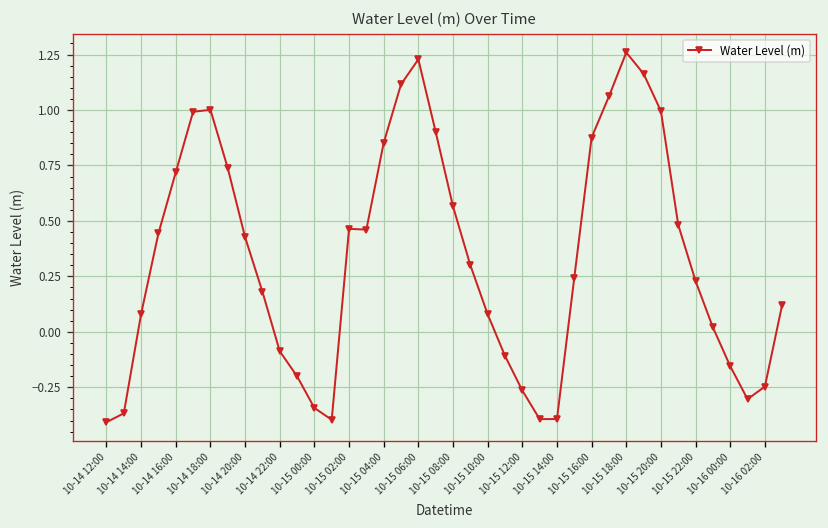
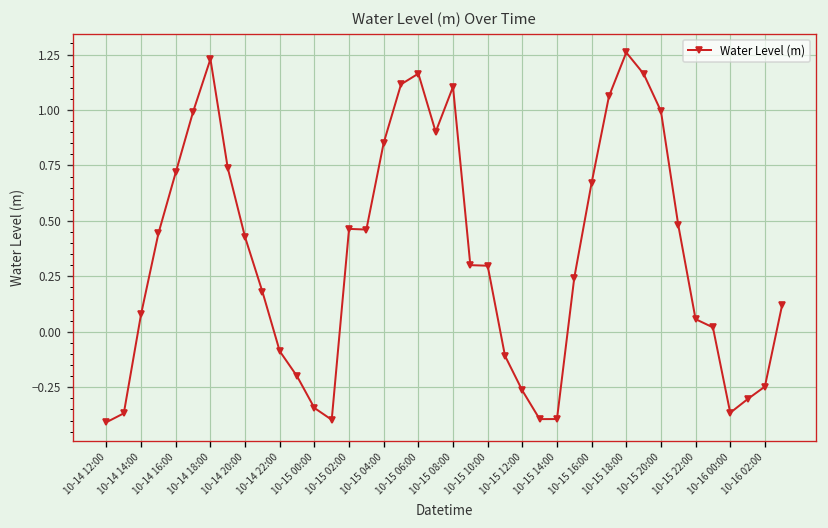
  {
    "10-14 12:00": -0.41,
    "10-14 14:00": 0.08,
    "10-14 16:00": 0.72,
-   "10-14 18:00": 1.00,
+   "10-14 18:00": 1.23,
    "10-14 20:00": 0.43,
    "10-14 22:00": -0.09,
    "10-15 00:00": -0.34,
    "10-15 02:00": 0.46,
    "10-15 04:00": 0.85,
-   "10-15 06:00": 1.23,
-   "10-15 08:00": 0.57,
-   "10-15 10:00": 0.08,
+   "10-15 06:00": 1.16,
+   "10-15 08:00": 1.10,
+   "10-15 10:00": 0.30,
    "10-15 12:00": -0.26,
    "10-15 14:00": -0.39,
-   "10-15 16:00": 0.88,
+   "10-15 16:00": 0.67,
    "10-15 18:00": 1.26,
    "10-15 20:00": 0.99,
-   "10-15 22:00": 0.23,
-   "10-16 00:00": -0.16,
+   "10-15 22:00": 0.06,
+   "10-16 00:00": -0.37,
    "10-16 02:00": -0.25
  }
